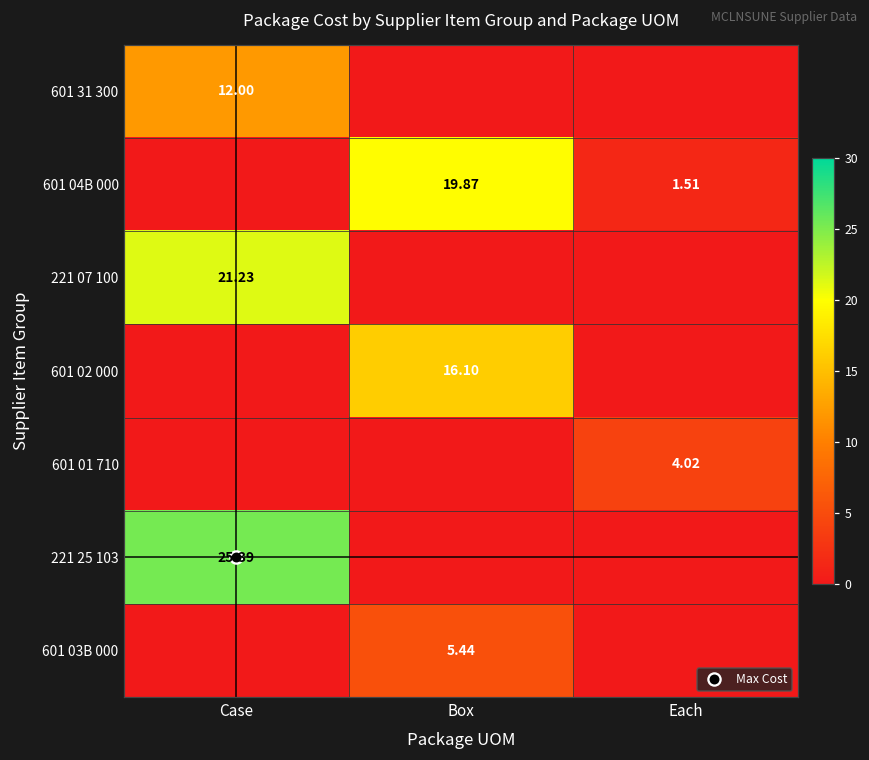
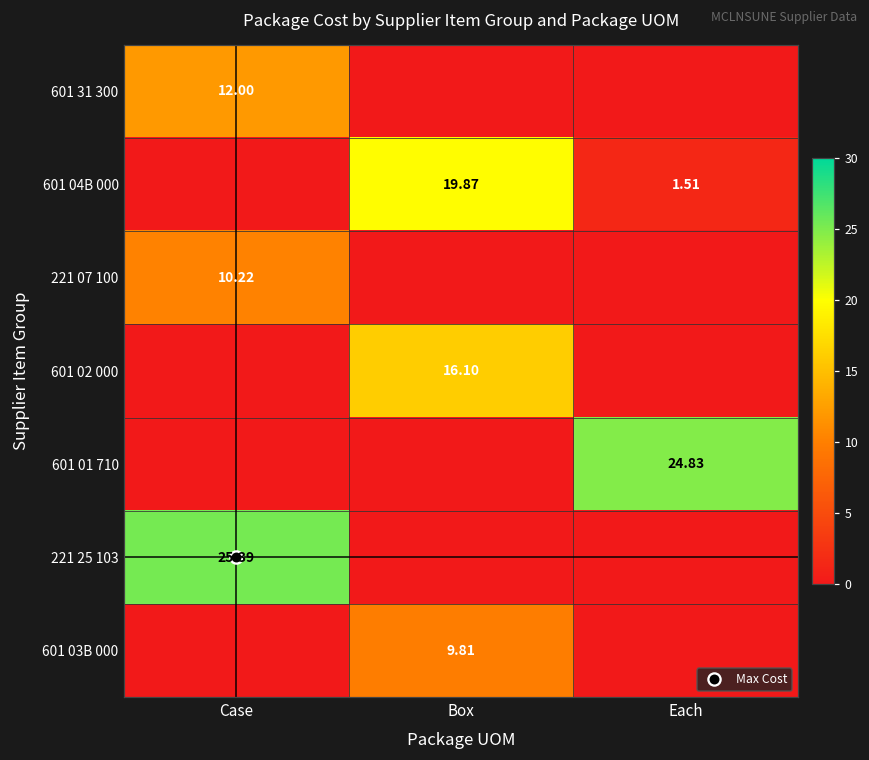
  {
    "601 31 300": {
      "Case": 12.00
    },
    "601 04B 000": {
      "Box": 19.87,
      "Each": 1.51
    },
    "221 07 100": {
-     "Case": 21.23
+     "Case": 10.22
    },
    "601 02 000": {
      "Box": 16.10
    },
    "601 01 710": {
-     "Each": 4.02
+     "Each": 24.83
    },
    "601 03B 000": {
-     "Box": 5.44
+     "Box": 9.81
    }
  }
